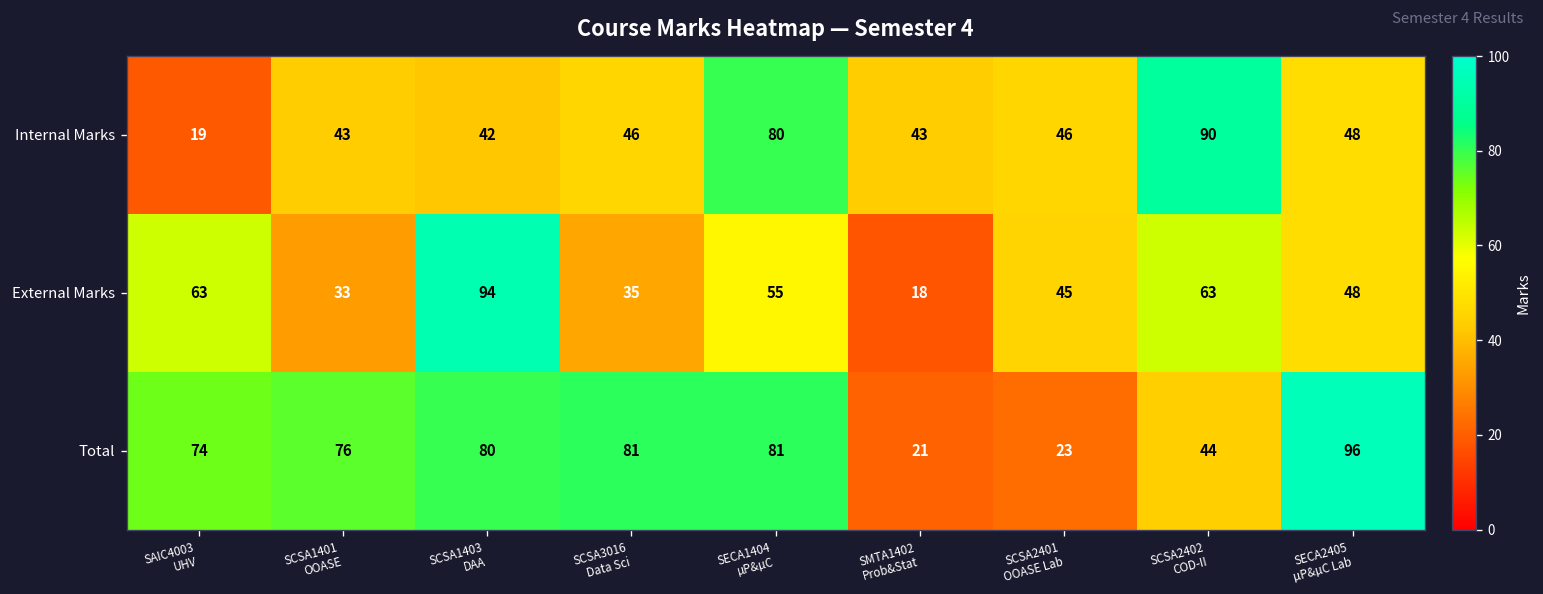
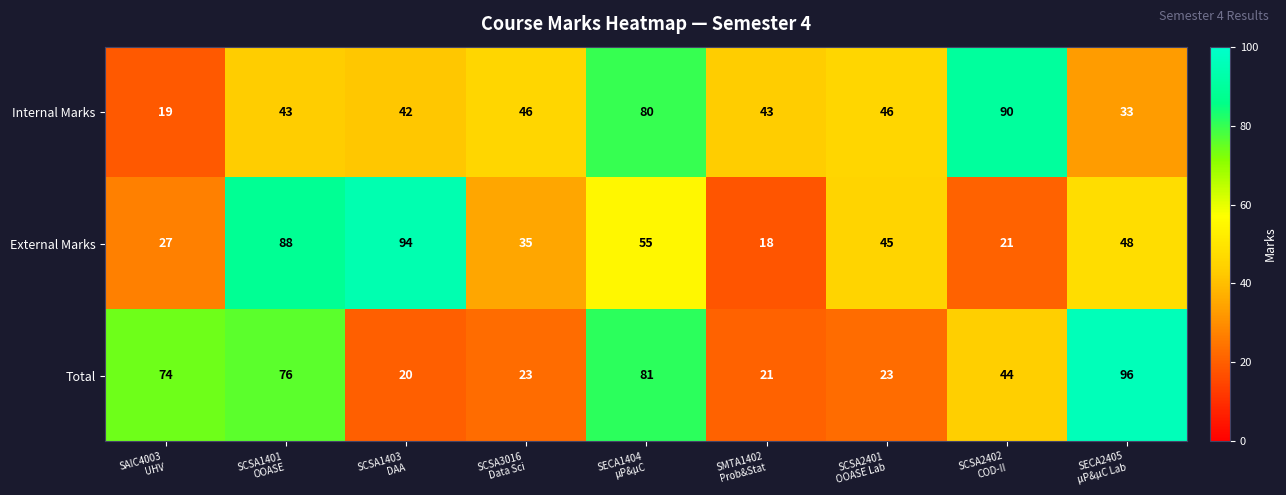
  {
    "Internal Marks": {
      "SAIC4003 UHV": 19,
      "SCSA1401 OOASE": 43,
      "SCSA1403 DAA": 42,
      "SCSA3016 Data Sci": 46,
      "SECA1404 µP&µC": 80,
      "SMTA1402 Prob&Stat": 43,
      "SCSA2401 OOASE Lab": 46,
      "SCSA2402 COD-II": 90,
-     "SECA2405 µP&µC Lab": 48
+     "SECA2405 µP&µC Lab": 33
    },
    "External Marks": {
-     "SAIC4003 UHV": 63,
-     "SCSA1401 OOASE": 33,
+     "SAIC4003 UHV": 27,
+     "SCSA1401 OOASE": 88,
      "SCSA1403 DAA": 94,
      "SCSA3016 Data Sci": 35,
      "SECA1404 µP&µC": 55,
      "SMTA1402 Prob&Stat": 18,
      "SCSA2401 OOASE Lab": 45,
-     "SCSA2402 COD-II": 63,
+     "SCSA2402 COD-II": 21,
      "SECA2405 µP&µC Lab": 48
    },
    "Total": {
      "SAIC4003 UHV": 74,
      "SCSA1401 OOASE": 76,
-     "SCSA1403 DAA": 80,
-     "SCSA3016 Data Sci": 81,
+     "SCSA1403 DAA": 20,
+     "SCSA3016 Data Sci": 23,
      "SECA1404 µP&µC": 81,
      "SMTA1402 Prob&Stat": 21,
      "SCSA2401 OOASE Lab": 23,
      "SCSA2402 COD-II": 44,
      "SECA2405 µP&µC Lab": 96
    }
  }
